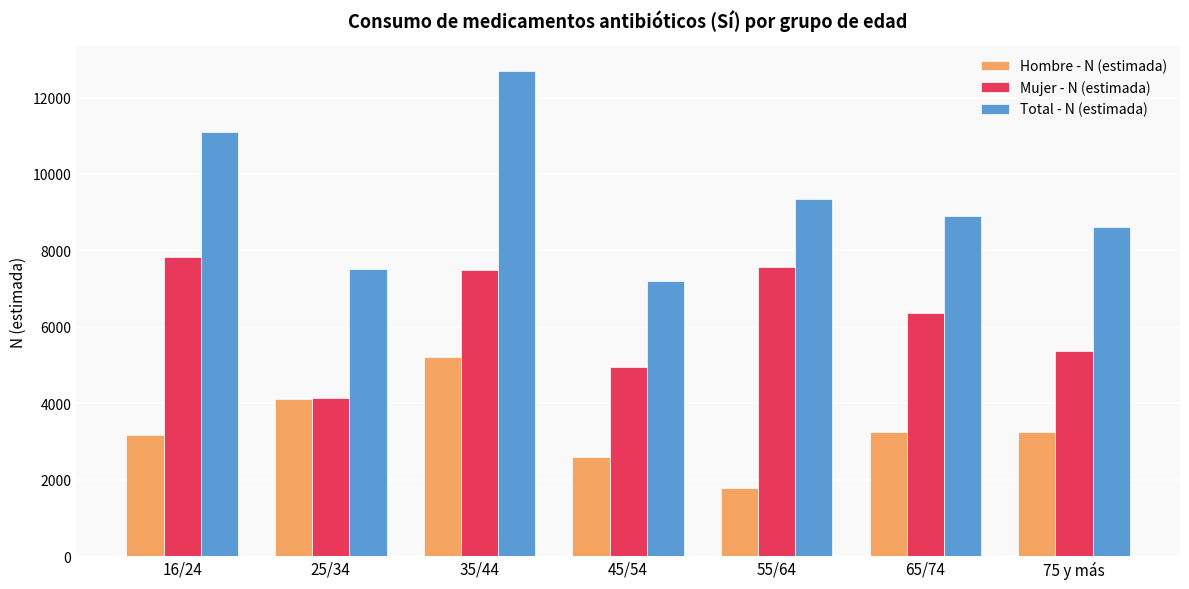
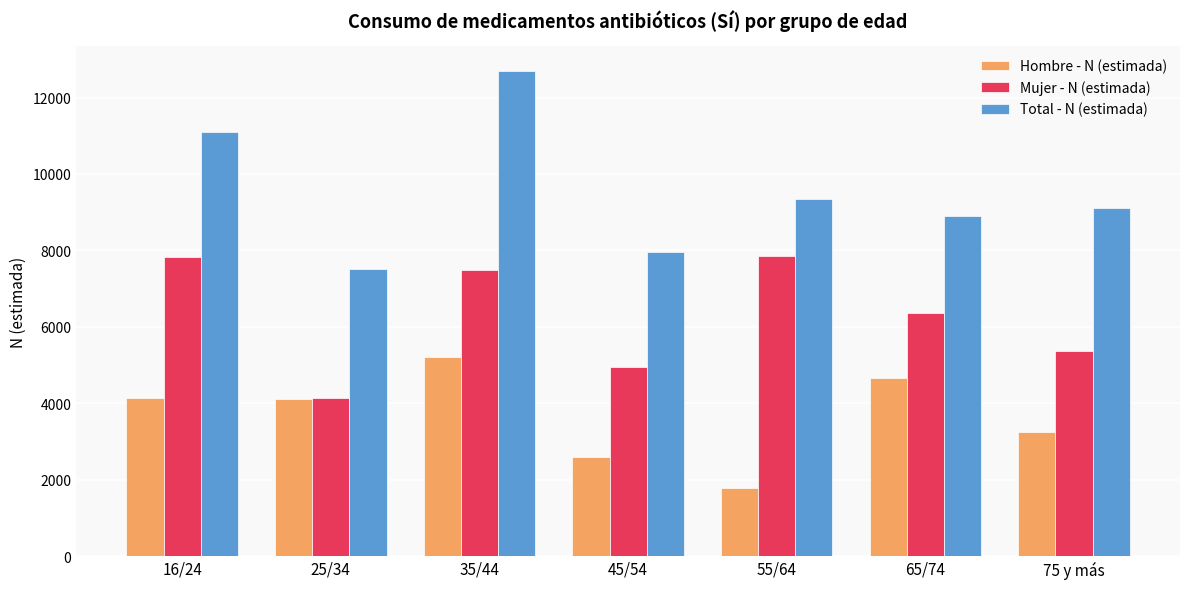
  {
    "Hombre - N (estimada)": {
-     "16/24": 3200,
+     "16/24": 4100,
      "25/34": 4100,
      "35/44": 5200,
      "45/54": 2600,
      "55/64": 1800,
-     "65/74": 3300,
+     "65/74": 4700,
      "75 y más": 3200
    },
    "Mujer - N (estimada)": {
      "16/24": 7800,
      "25/34": 4100,
      "35/44": 7500,
      "45/54": 5000,
-     "55/64": 7600,
+     "55/64": 7800,
      "65/74": 6400,
      "75 y más": 5400
    },
    "Total - N (estimada)": {
      "16/24": 11100,
      "25/34": 7500,
      "35/44": 12700,
-     "45/54": 7200,
+     "45/54": 7900,
      "55/64": 9300,
      "65/74": 8900,
-     "75 y más": 8600
+     "75 y más": 9100
    }
  }
